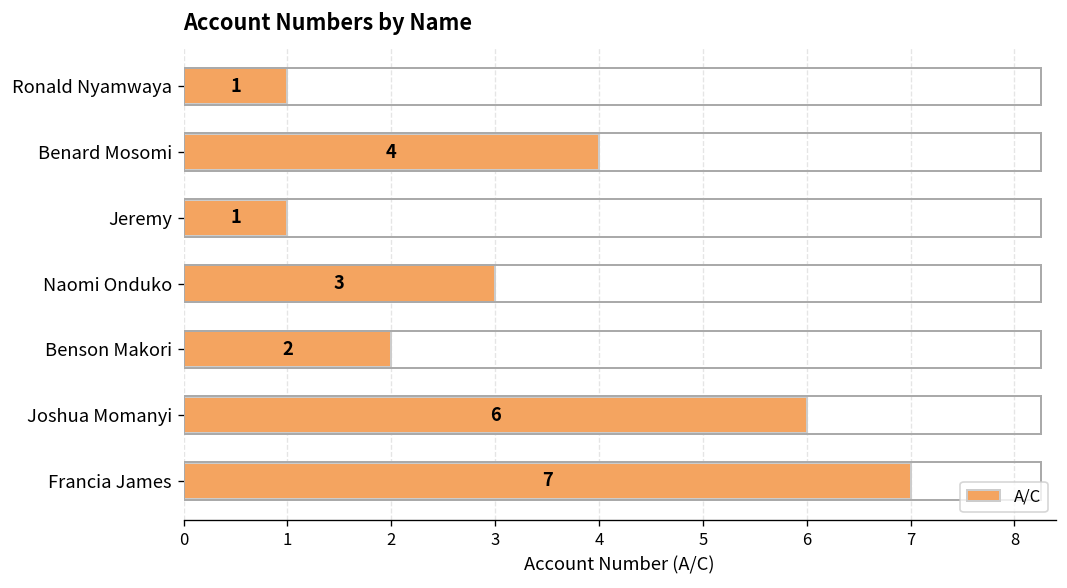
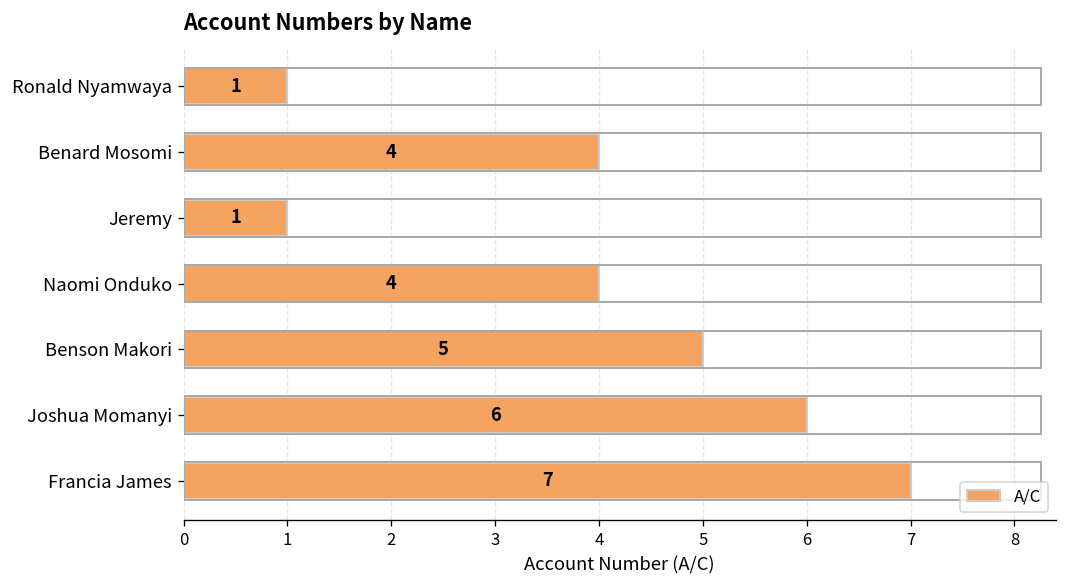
  {
    "Ronald Nyamwaya": 1,
    "Benard Mosomi": 4,
    "Jeremy": 1,
-   "Naomi Onduko": 3,
-   "Benson Makori": 2,
+   "Naomi Onduko": 4,
+   "Benson Makori": 5,
    "Joshua Momanyi": 6,
    "Francia James": 7
  }
